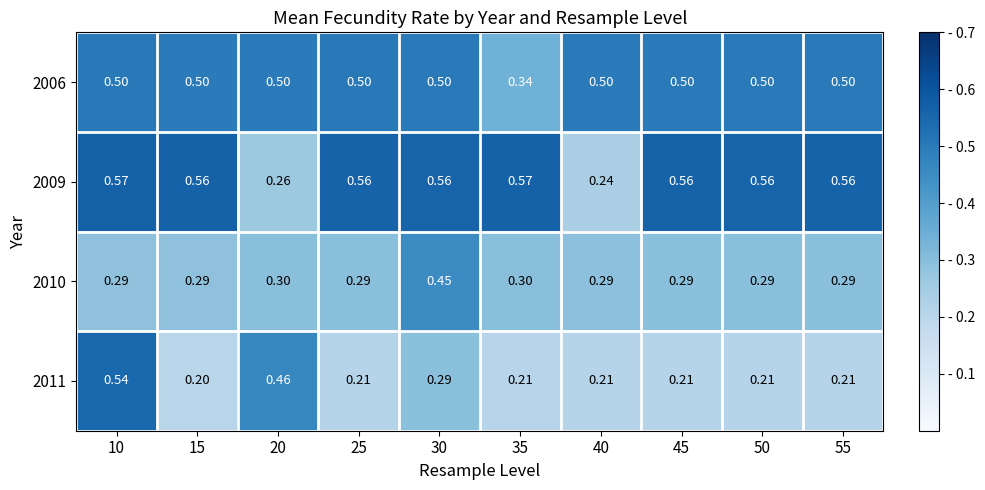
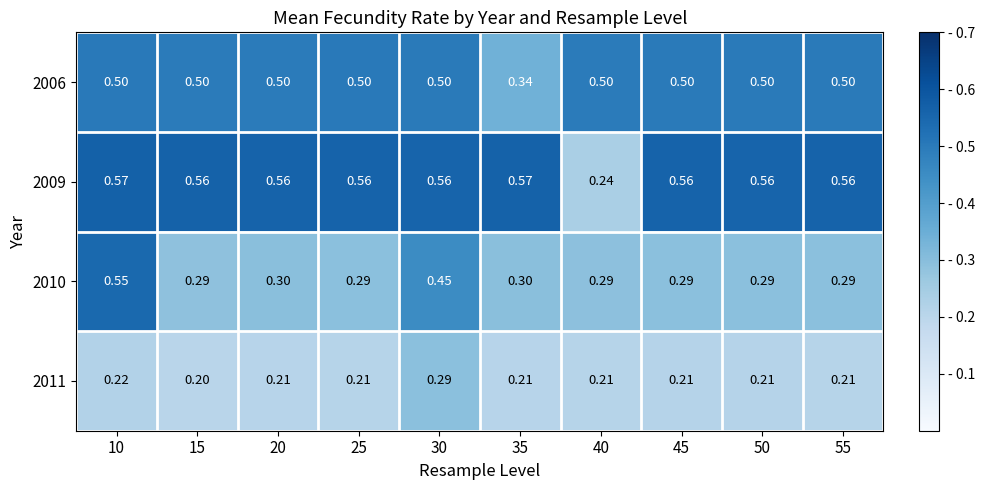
  {
    "2006": {
      "10": 0.50,
      "15": 0.50,
      "20": 0.50,
      "25": 0.50,
      "30": 0.50,
      "35": 0.34,
      "40": 0.50,
      "45": 0.50,
      "50": 0.50,
      "55": 0.50
    },
    "2009": {
      "10": 0.57,
      "15": 0.56,
-     "20": 0.26,
+     "20": 0.56,
      "25": 0.56,
      "30": 0.56,
      "35": 0.57,
      "40": 0.24,
      "45": 0.56,
      "50": 0.56,
      "55": 0.56
    },
    "2010": {
-     "10": 0.29,
+     "10": 0.55,
      "15": 0.29,
      "20": 0.30,
      "25": 0.29,
      "30": 0.45,
      "35": 0.30,
      "40": 0.29,
      "45": 0.29,
      "50": 0.29,
      "55": 0.29
    },
    "2011": {
-     "10": 0.54,
+     "10": 0.22,
      "15": 0.20,
-     "20": 0.46,
+     "20": 0.21,
      "25": 0.21,
      "30": 0.29,
      "35": 0.21,
      "40": 0.21,
      "45": 0.21,
      "50": 0.21,
      "55": 0.21
    }
  }
